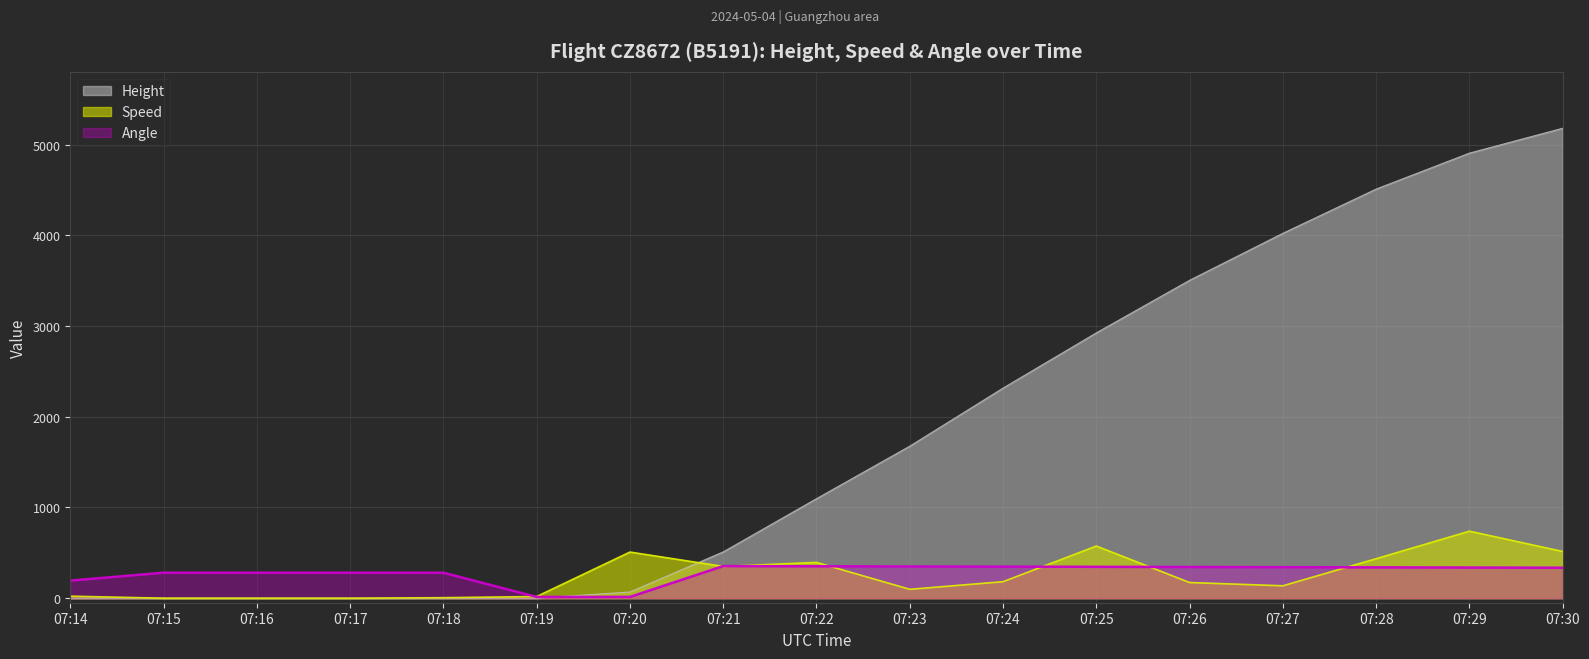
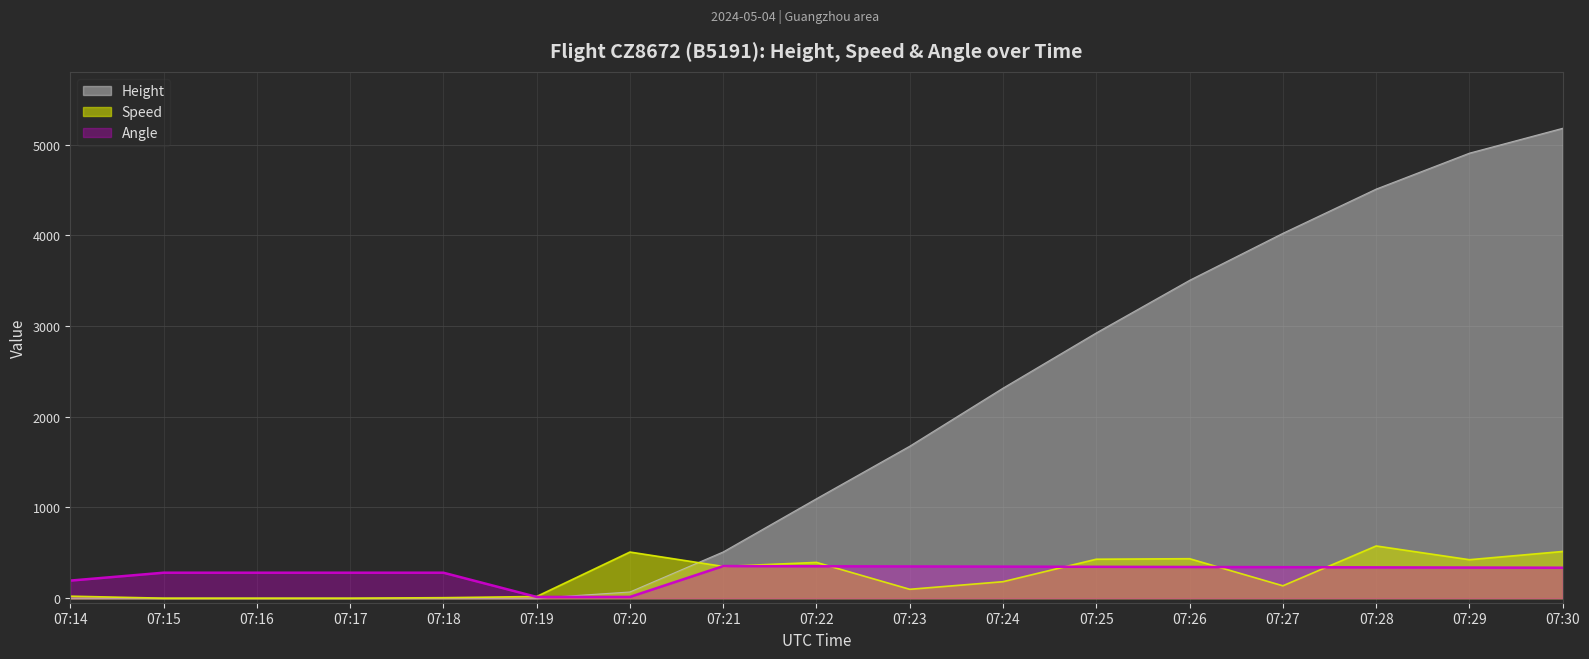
  {
    "Height": {
      "07:20": 100,
      "07:21": 500,
      "07:22": 1100,
      "07:23": 1700,
      "07:24": 2300,
      "07:25": 2900,
      "07:26": 3500,
      "07:27": 4000,
      "07:28": 4500,
      "07:29": 4900,
      "07:30": 5200
    },
    "Speed": {
      "07:20": 500,
      "07:22": 400,
      "07:23": 100,
      "07:24": 200,
-     "07:25": 600,
-     "07:26": 200,
+     "07:25": 400,
+     "07:26": 400,
      "07:27": 100,
-     "07:28": 400,
-     "07:29": 700,
+     "07:28": 600,
+     "07:29": 400,
      "07:30": 500
    },
    "Angle": {
      "07:14": 200,
      "07:15": 300,
      "07:16": 300,
      "07:17": 300,
      "07:18": 300,
      "07:20": 0,
      "07:22": 400,
      "07:23": 400,
      "07:24": 300,
      "07:25": 300,
      "07:26": 300,
      "07:27": 300,
      "07:28": 300,
      "07:29": 300,
      "07:30": 300
    }
  }
